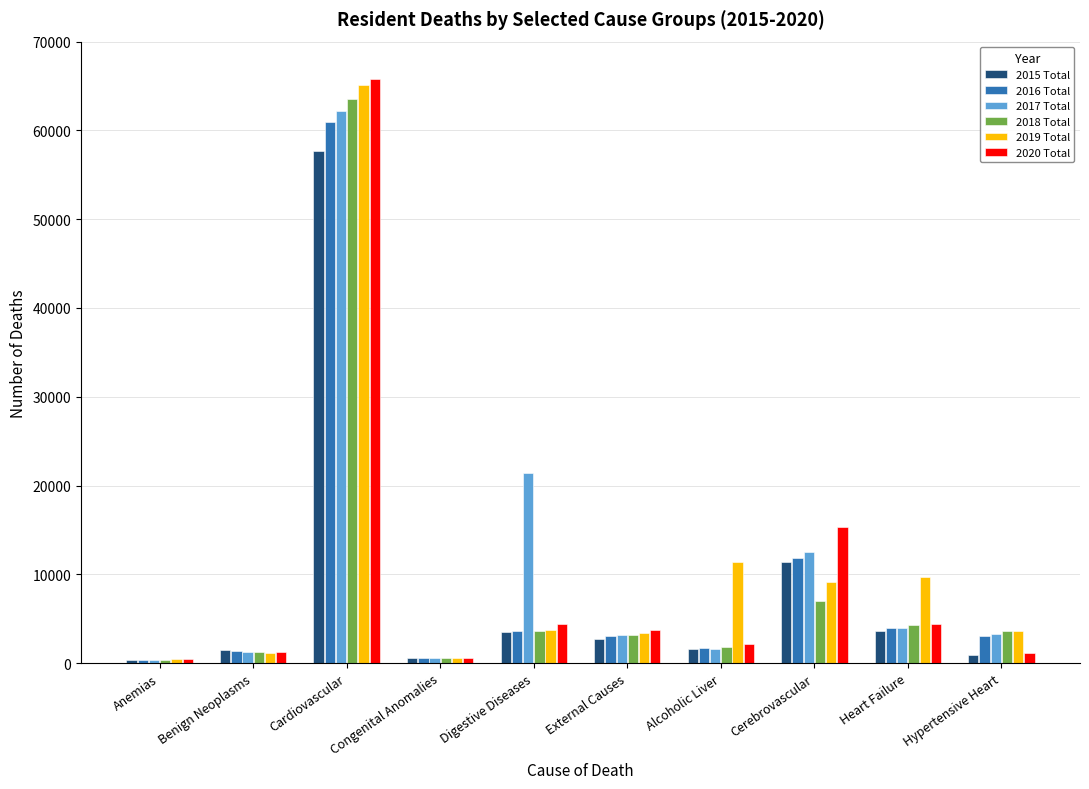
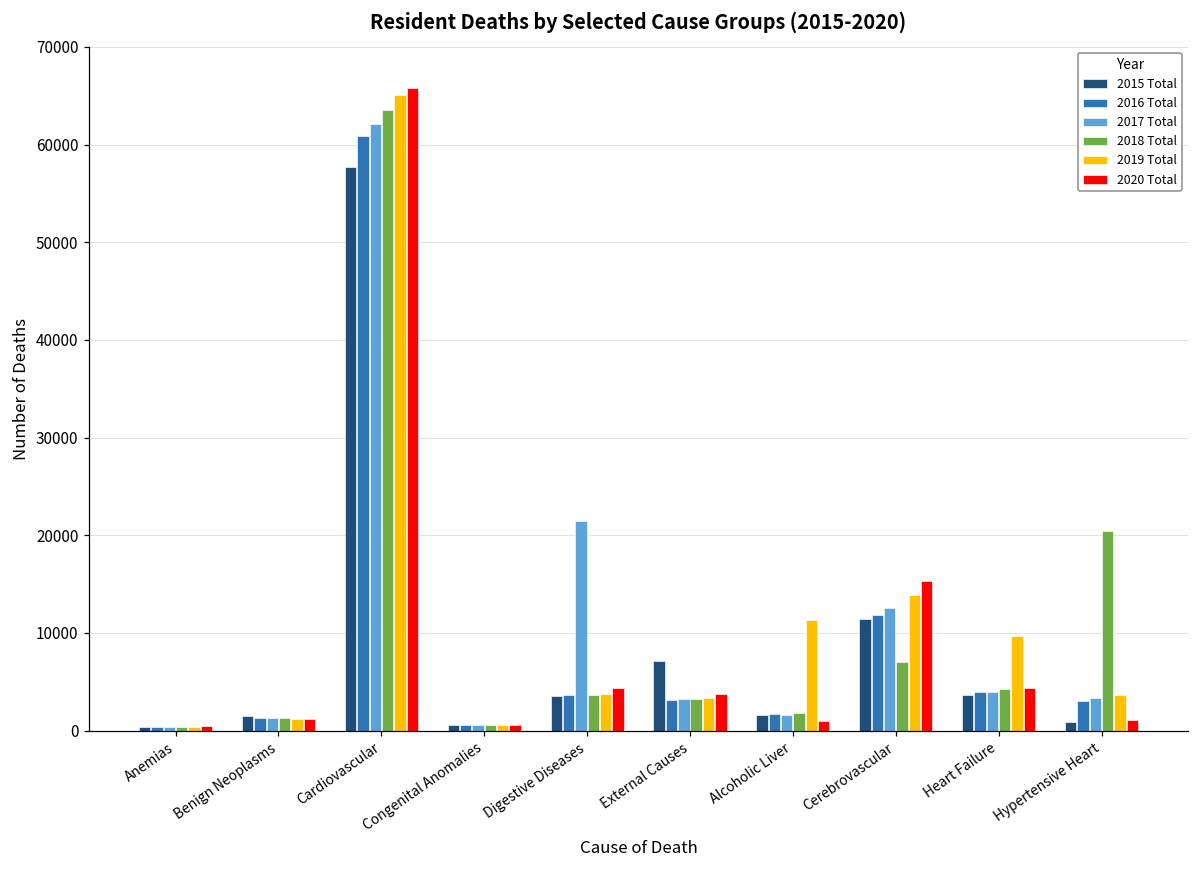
  {
    "2015 Total": {
      "Anemias": 0,
      "Benign Neoplasms": 1000,
      "Cardiovascular": 58000,
      "Congenital Anomalies": 1000,
      "Digestive Diseases": 4000,
-     "External Causes": 3000,
+     "External Causes": 7000,
      "Alcoholic Liver": 2000,
      "Cerebrovascular": 11000,
      "Heart Failure": 4000,
      "Hypertensive Heart": 1000
    },
    "2016 Total": {
      "Anemias": 0,
      "Benign Neoplasms": 1000,
      "Cardiovascular": 61000,
      "Congenital Anomalies": 1000,
      "Digestive Diseases": 4000,
      "External Causes": 3000,
      "Alcoholic Liver": 2000,
      "Cerebrovascular": 12000,
      "Heart Failure": 4000,
      "Hypertensive Heart": 3000
    },
    "2017 Total": {
      "Anemias": 0,
      "Benign Neoplasms": 1000,
      "Cardiovascular": 62000,
      "Congenital Anomalies": 1000,
      "Digestive Diseases": 21000,
      "External Causes": 3000,
      "Alcoholic Liver": 2000,
      "Cerebrovascular": 13000,
      "Heart Failure": 4000,
      "Hypertensive Heart": 3000
    },
    "2018 Total": {
      "Anemias": 0,
      "Benign Neoplasms": 1000,
      "Cardiovascular": 64000,
      "Congenital Anomalies": 1000,
      "Digestive Diseases": 4000,
      "External Causes": 3000,
      "Alcoholic Liver": 2000,
      "Cerebrovascular": 7000,
      "Heart Failure": 4000,
-     "Hypertensive Heart": 4000
+     "Hypertensive Heart": 20000
    },
    "2019 Total": {
      "Anemias": 0,
      "Benign Neoplasms": 1000,
      "Cardiovascular": 65000,
      "Congenital Anomalies": 1000,
      "Digestive Diseases": 4000,
      "External Causes": 3000,
      "Alcoholic Liver": 11000,
-     "Cerebrovascular": 9000,
+     "Cerebrovascular": 14000,
      "Heart Failure": 10000,
      "Hypertensive Heart": 4000
    },
    "2020 Total": {
      "Anemias": 0,
      "Benign Neoplasms": 1000,
      "Cardiovascular": 66000,
      "Congenital Anomalies": 1000,
      "Digestive Diseases": 4000,
      "External Causes": 4000,
-     "Alcoholic Liver": 2000,
+     "Alcoholic Liver": 1000,
      "Cerebrovascular": 15000,
      "Heart Failure": 4000,
      "Hypertensive Heart": 1000
    }
  }
